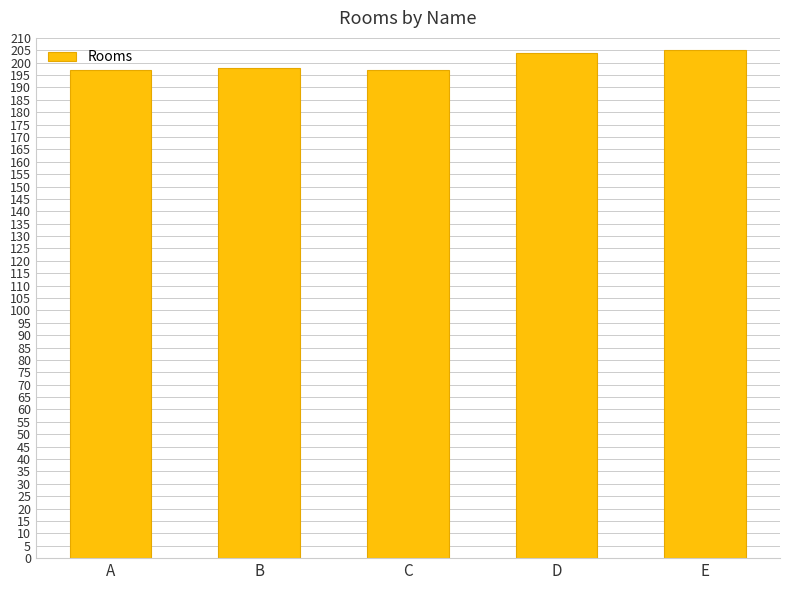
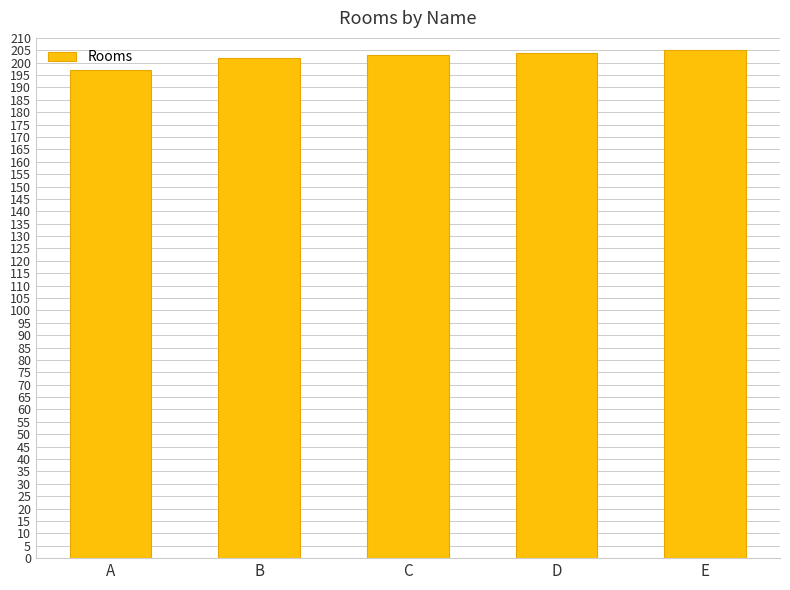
  {
    "A": 197,
-   "B": 198,
-   "C": 197,
+   "B": 202,
+   "C": 203,
    "D": 204,
    "E": 205
  }
